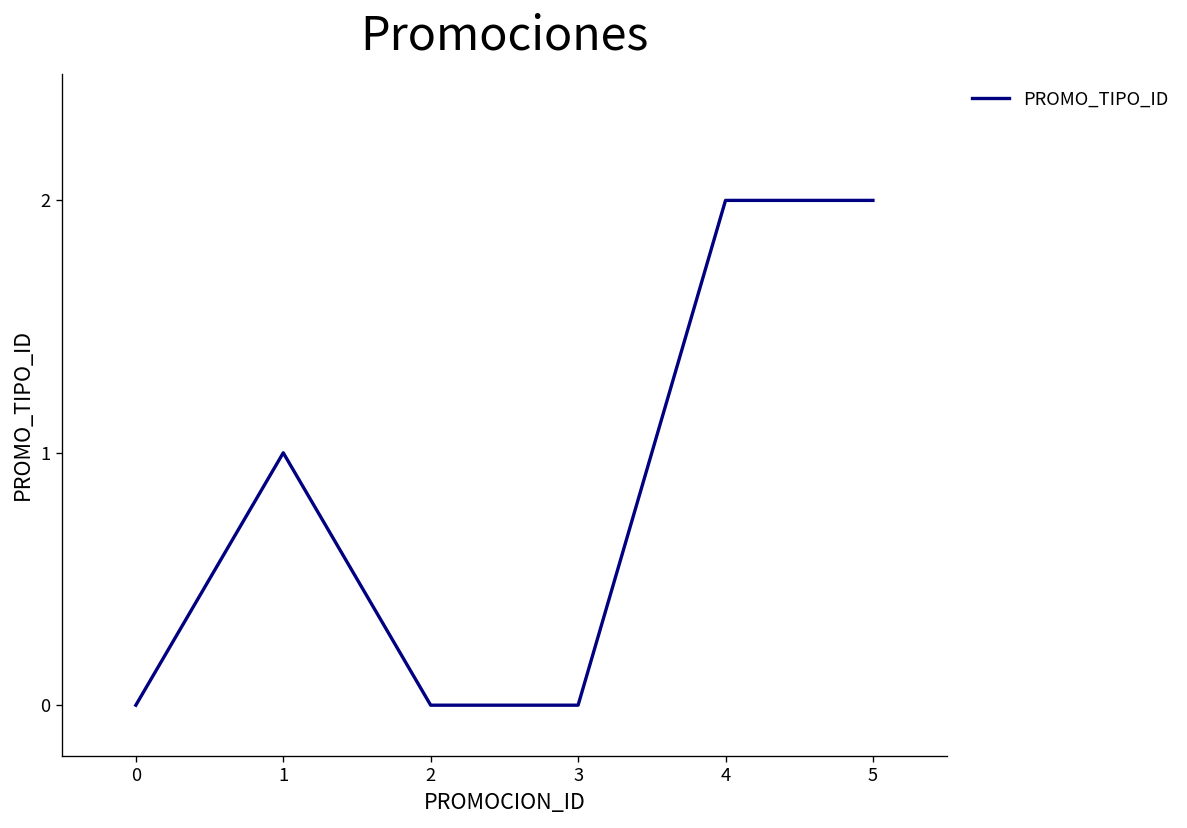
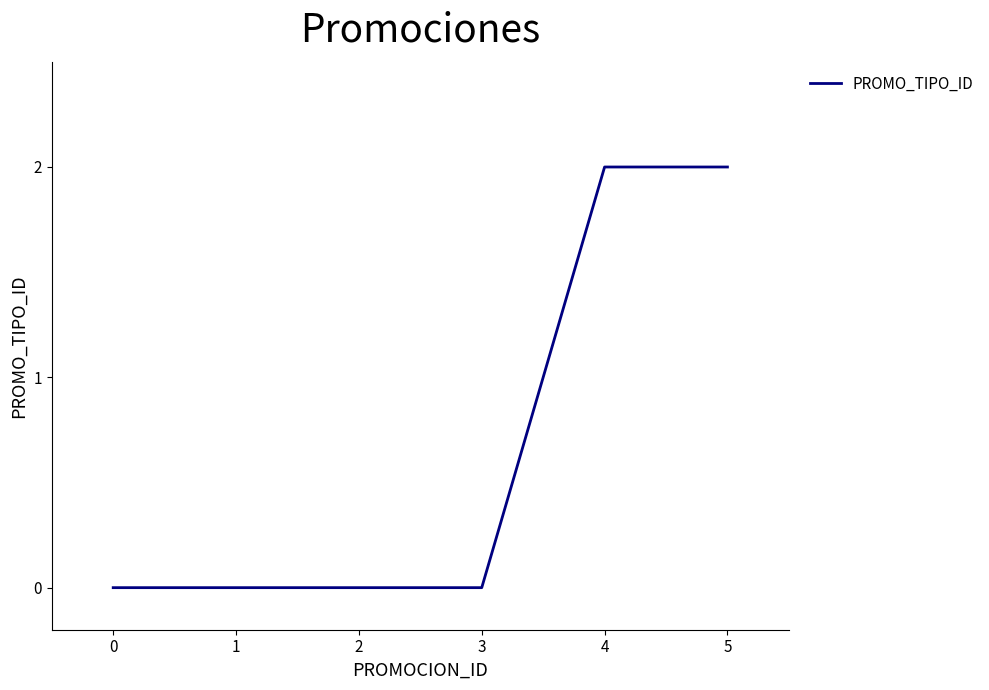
  {
    "0": 0,
-   "1": 1,
+   "1": 0,
    "2": 0,
    "3": 0,
    "4": 2,
    "5": 2
  }
